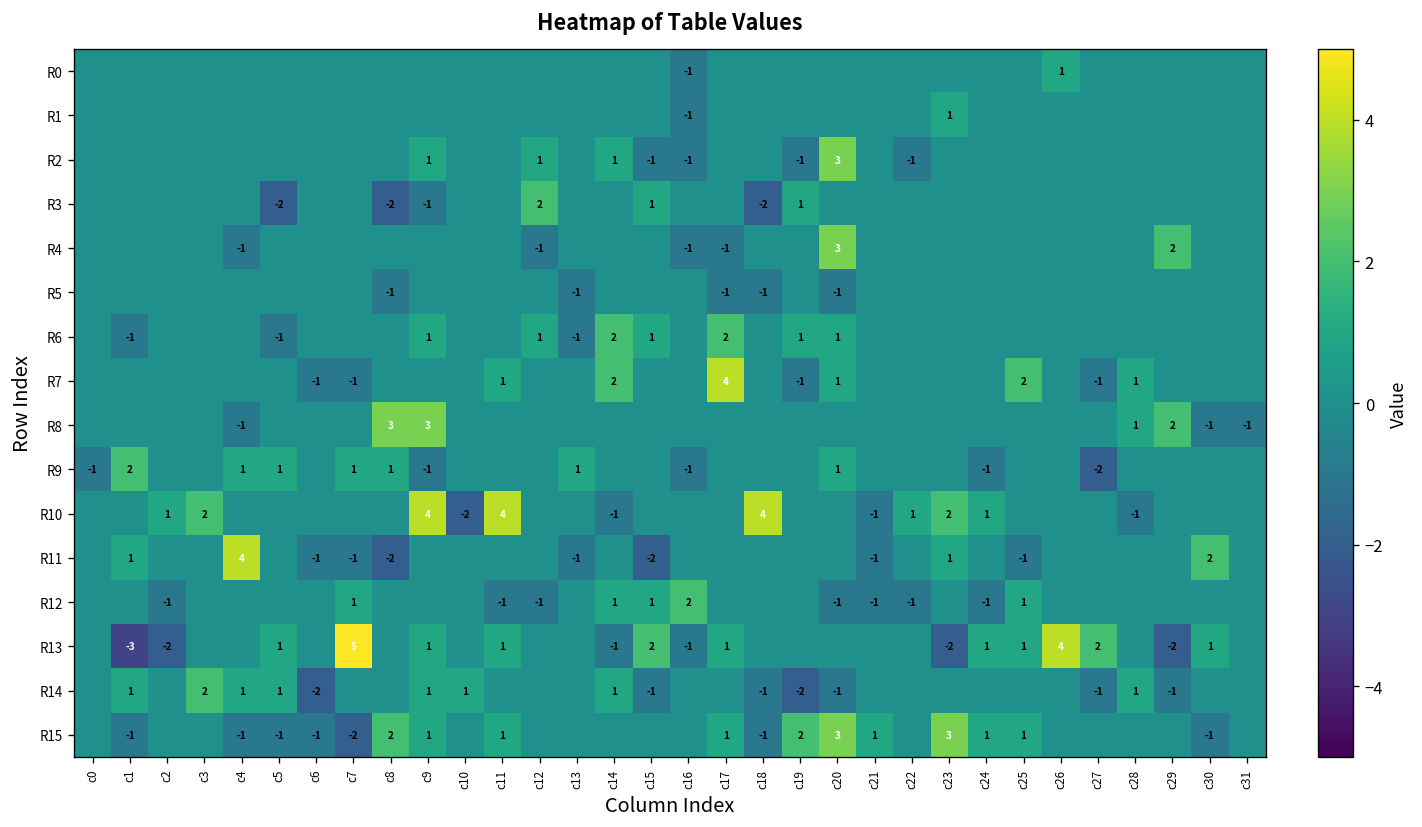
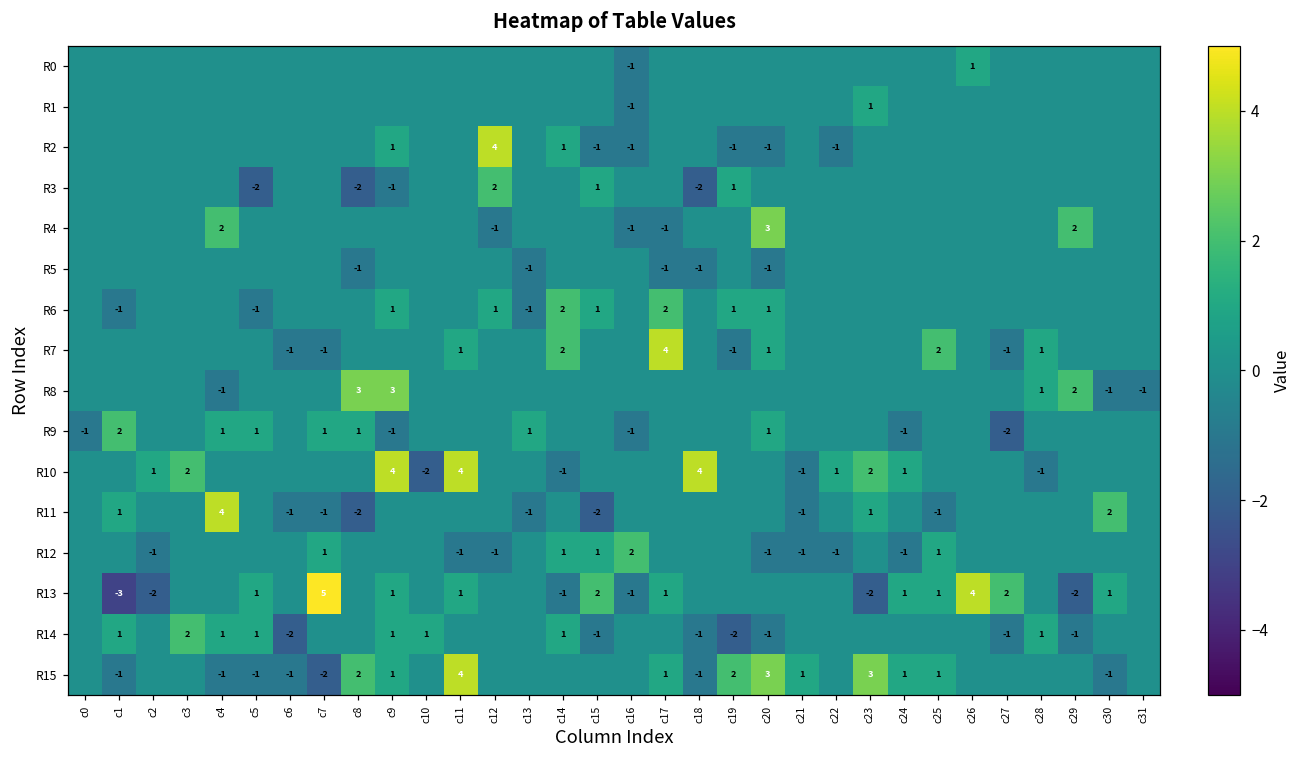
  {
    "R0": {
      "c16": -1,
      "c26": 1
    },
    "R1": {
      "c16": -1,
      "c23": 1
    },
    "R2": {
      "c9": 1,
-     "c12": 1,
+     "c12": 4,
      "c14": 1,
      "c15": -1,
      "c16": -1,
      "c19": -1,
-     "c20": 3,
+     "c20": -1,
      "c22": -1
    },
    "R3": {
      "c5": -2,
      "c8": -2,
      "c9": -1,
      "c12": 2,
      "c15": 1,
      "c18": -2,
      "c19": 1
    },
    "R4": {
-     "c4": -1,
+     "c4": 2,
      "c12": -1,
      "c16": -1,
      "c17": -1,
      "c20": 3,
      "c29": 2
    },
    "R5": {
      "c8": -1,
      "c13": -1,
      "c17": -1,
      "c18": -1,
      "c20": -1
    },
    "R6": {
      "c1": -1,
      "c5": -1,
      "c9": 1,
      "c12": 1,
      "c13": -1,
      "c14": 2,
      "c15": 1,
      "c17": 2,
      "c19": 1,
      "c20": 1
    },
    "R7": {
      "c6": -1,
      "c7": -1,
      "c11": 1,
      "c14": 2,
      "c17": 4,
      "c19": -1,
      "c20": 1,
      "c25": 2,
      "c27": -1,
      "c28": 1
    },
    "R8": {
      "c4": -1,
      "c8": 3,
      "c9": 3,
      "c28": 1,
      "c29": 2,
      "c30": -1,
      "c31": -1
    },
    "R9": {
      "c0": -1,
      "c1": 2,
      "c4": 1,
      "c5": 1,
      "c7": 1,
      "c8": 1,
      "c9": -1,
      "c13": 1,
      "c16": -1,
      "c20": 1,
      "c24": -1,
      "c27": -2
    },
    "R10": {
      "c2": 1,
      "c3": 2,
      "c9": 4,
      "c10": -2,
      "c11": 4,
      "c14": -1,
      "c18": 4,
      "c21": -1,
      "c22": 1,
      "c23": 2,
      "c24": 1,
      "c28": -1
    },
    "R11": {
      "c1": 1,
      "c4": 4,
      "c6": -1,
      "c7": -1,
      "c8": -2,
      "c13": -1,
      "c15": -2,
      "c21": -1,
      "c23": 1,
      "c25": -1,
      "c30": 2
    },
    "R12": {
      "c2": -1,
      "c7": 1,
      "c11": -1,
      "c12": -1,
      "c14": 1,
      "c15": 1,
      "c16": 2,
      "c20": -1,
      "c21": -1,
      "c22": -1,
      "c24": -1,
      "c25": 1
    },
    "R13": {
      "c1": -3,
      "c2": -2,
      "c5": 1,
      "c7": 5,
      "c9": 1,
      "c11": 1,
      "c14": -1,
      "c15": 2,
      "c16": -1,
      "c17": 1,
      "c23": -2,
      "c24": 1,
      "c25": 1,
      "c26": 4,
      "c27": 2,
      "c29": -2,
      "c30": 1
    },
    "R14": {
      "c1": 1,
      "c3": 2,
      "c4": 1,
      "c5": 1,
      "c6": -2,
      "c9": 1,
      "c10": 1,
      "c14": 1,
      "c15": -1,
      "c18": -1,
      "c19": -2,
      "c20": -1,
      "c27": -1,
      "c28": 1,
      "c29": -1
    },
    "R15": {
      "c1": -1,
      "c4": -1,
      "c5": -1,
      "c6": -1,
      "c7": -2,
      "c8": 2,
      "c9": 1,
-     "c11": 1,
+     "c11": 4,
      "c17": 1,
      "c18": -1,
      "c19": 2,
      "c20": 3,
      "c21": 1,
      "c23": 3,
      "c24": 1,
      "c25": 1,
      "c30": -1
    }
  }
